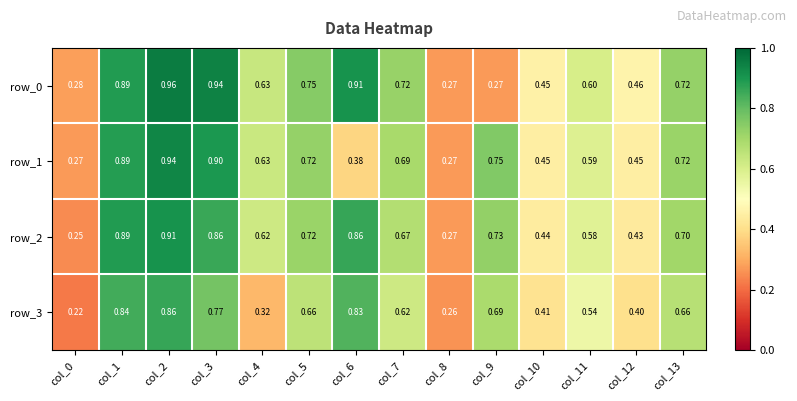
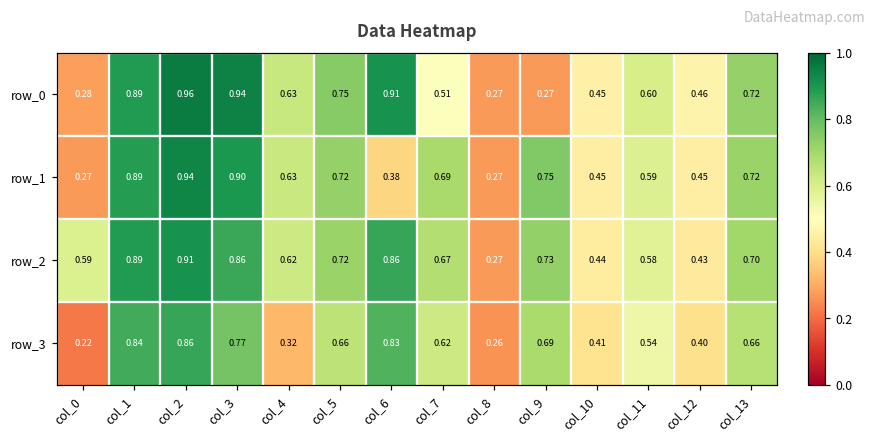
  {
    "row_0": {
      "col_0": 0.28,
      "col_1": 0.89,
      "col_2": 0.96,
      "col_3": 0.94,
      "col_4": 0.63,
      "col_5": 0.75,
      "col_6": 0.91,
-     "col_7": 0.72,
+     "col_7": 0.51,
      "col_8": 0.27,
      "col_9": 0.27,
      "col_10": 0.45,
      "col_11": 0.60,
      "col_12": 0.46,
      "col_13": 0.72
    },
    "row_1": {
      "col_0": 0.27,
      "col_1": 0.89,
      "col_2": 0.94,
      "col_3": 0.90,
      "col_4": 0.63,
      "col_5": 0.72,
      "col_6": 0.38,
      "col_7": 0.69,
      "col_8": 0.27,
      "col_9": 0.75,
      "col_10": 0.45,
      "col_11": 0.59,
      "col_12": 0.45,
      "col_13": 0.72
    },
    "row_2": {
-     "col_0": 0.25,
+     "col_0": 0.59,
      "col_1": 0.89,
      "col_2": 0.91,
      "col_3": 0.86,
      "col_4": 0.62,
      "col_5": 0.72,
      "col_6": 0.86,
      "col_7": 0.67,
      "col_8": 0.27,
      "col_9": 0.73,
      "col_10": 0.44,
      "col_11": 0.58,
      "col_12": 0.43,
      "col_13": 0.70
    },
    "row_3": {
      "col_0": 0.22,
      "col_1": 0.84,
      "col_2": 0.86,
      "col_3": 0.77,
      "col_4": 0.32,
      "col_5": 0.66,
      "col_6": 0.83,
      "col_7": 0.62,
      "col_8": 0.26,
      "col_9": 0.69,
      "col_10": 0.41,
      "col_11": 0.54,
      "col_12": 0.40,
      "col_13": 0.66
    }
  }
